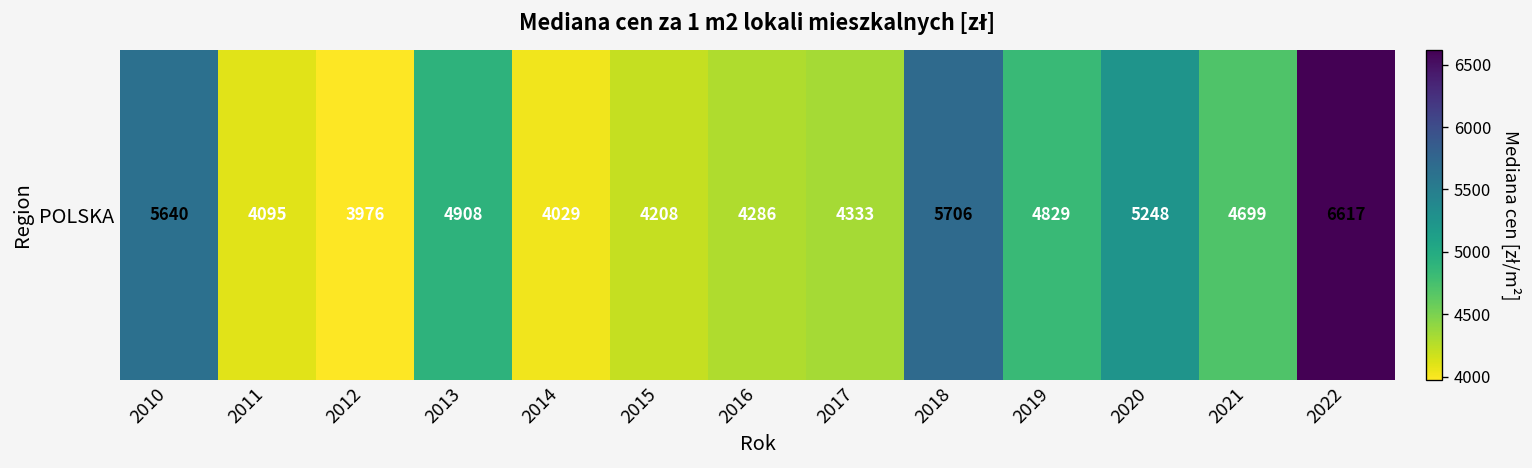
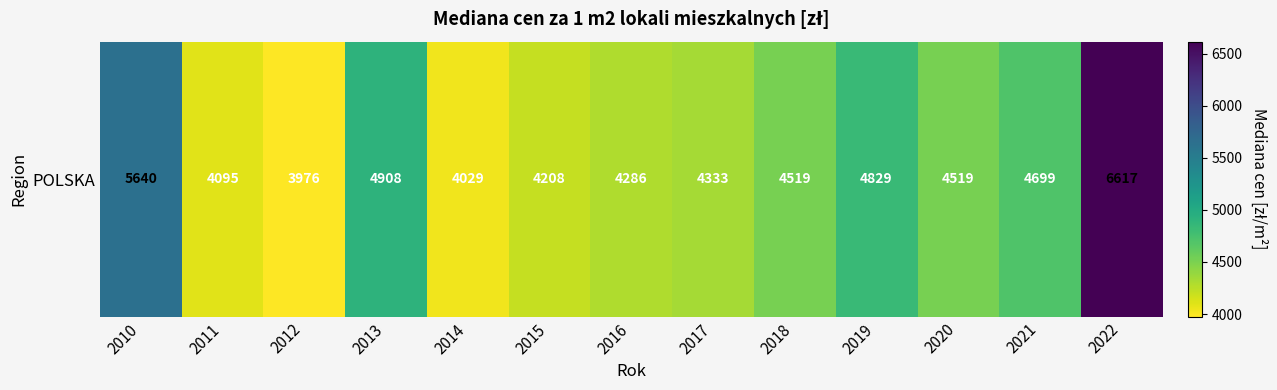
  {
    "POLSKA": {
      "2010": 5640,
      "2011": 4095,
      "2012": 3976,
      "2013": 4908,
      "2014": 4029,
      "2015": 4208,
      "2016": 4286,
      "2017": 4333,
-     "2018": 5706,
+     "2018": 4519,
      "2019": 4829,
-     "2020": 5248,
+     "2020": 4519,
      "2021": 4699,
      "2022": 6617
    }
  }
